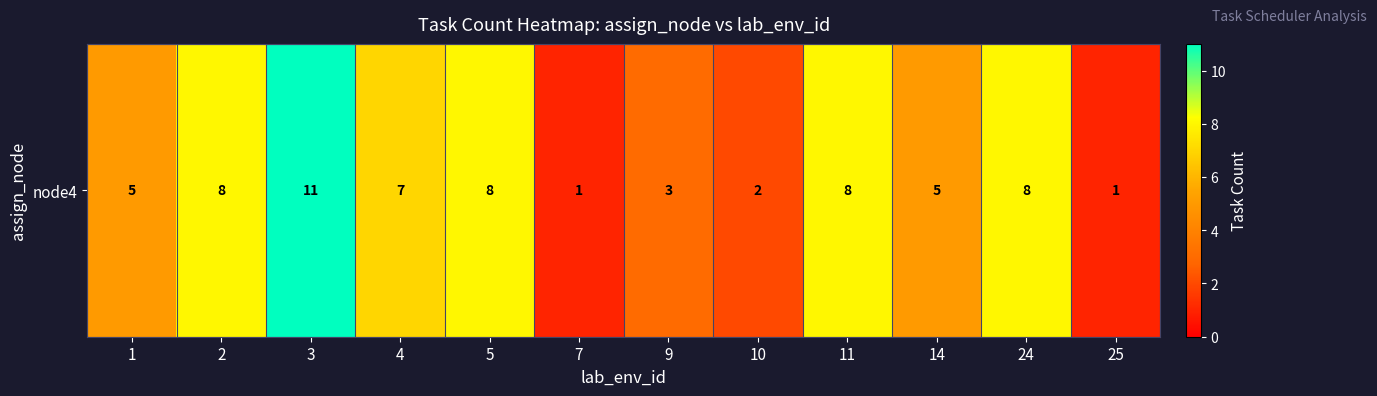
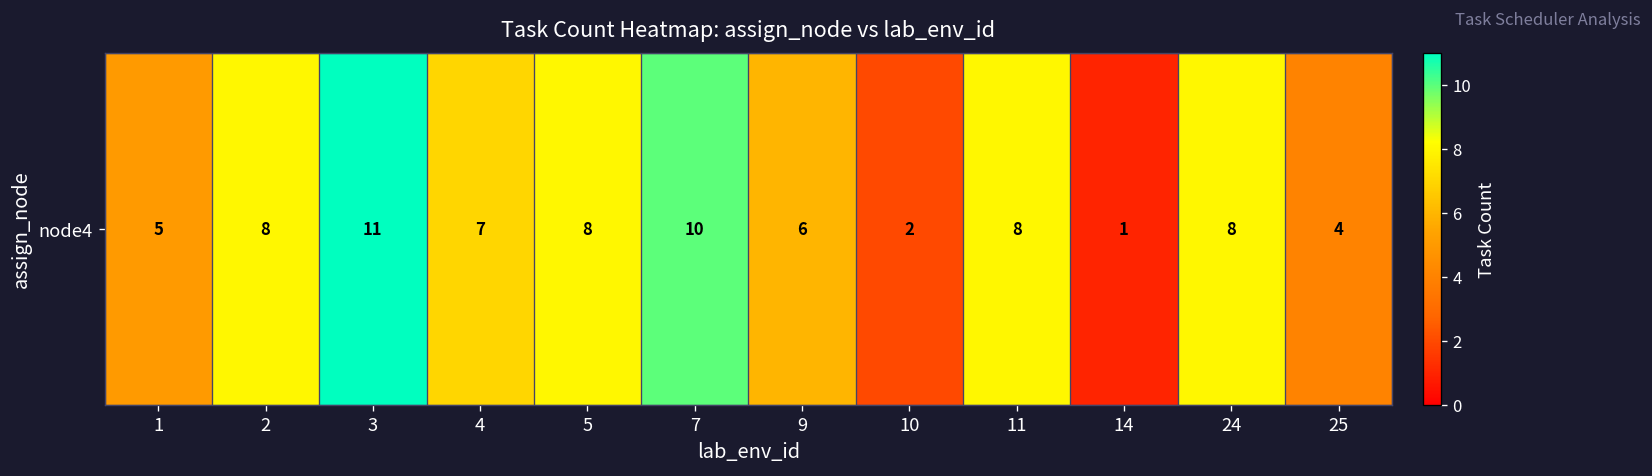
  {
    "node4": {
      "1": 5,
      "2": 8,
      "3": 11,
      "4": 7,
      "5": 8,
-     "7": 1,
-     "9": 3,
+     "7": 10,
+     "9": 6,
      "10": 2,
      "11": 8,
-     "14": 5,
+     "14": 1,
      "24": 8,
-     "25": 1
+     "25": 4
    }
  }
